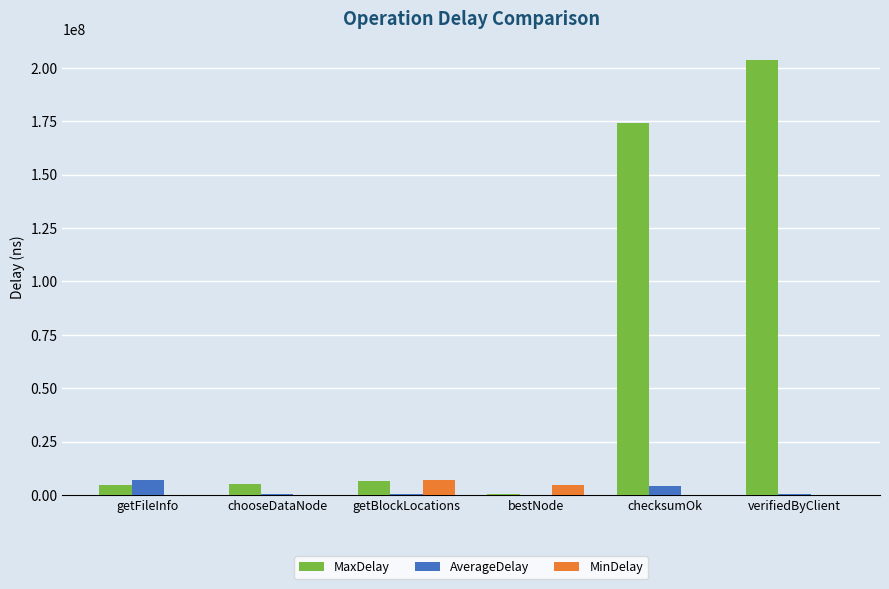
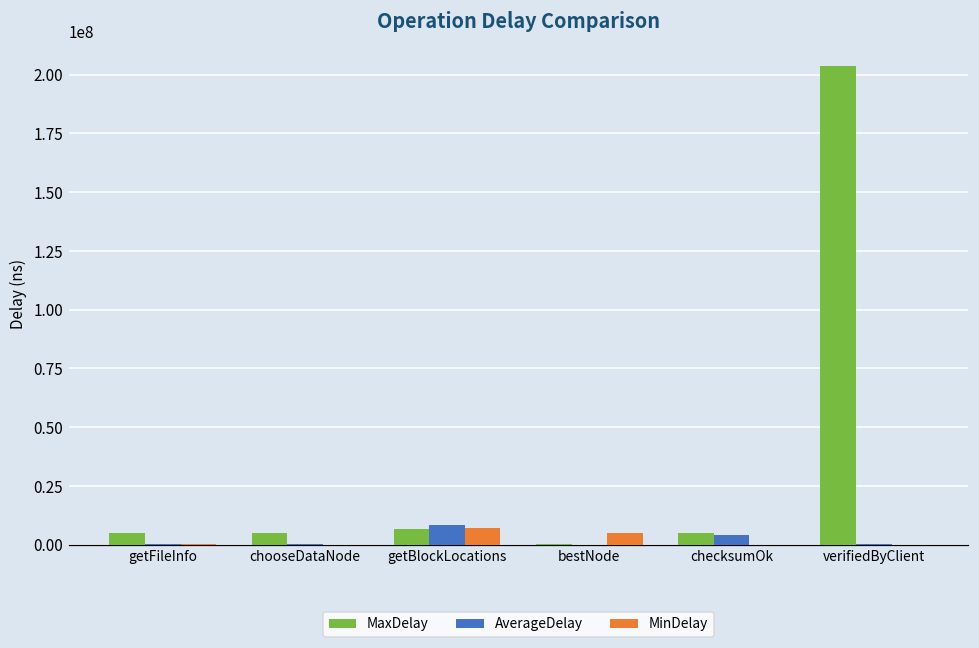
  {
    "MaxDelay": {
      "getFileInfo": 5000000,
      "chooseDataNode": 5000000,
      "getBlockLocations": 6000000,
-     "checksumOk": 174000000,
+     "checksumOk": 5000000,
      "verifiedByClient": 204000000
    },
    "AverageDelay": {
-     "getFileInfo": 7000000,
-     "getBlockLocations": 1000000,
+     "getFileInfo": 0,
+     "getBlockLocations": 8000000,
      "checksumOk": 4000000
    },
    "MinDelay": {
      "chooseDataNode": 0,
      "getBlockLocations": 7000000,
      "bestNode": 5000000,
      "verifiedByClient": 0
    }
  }
